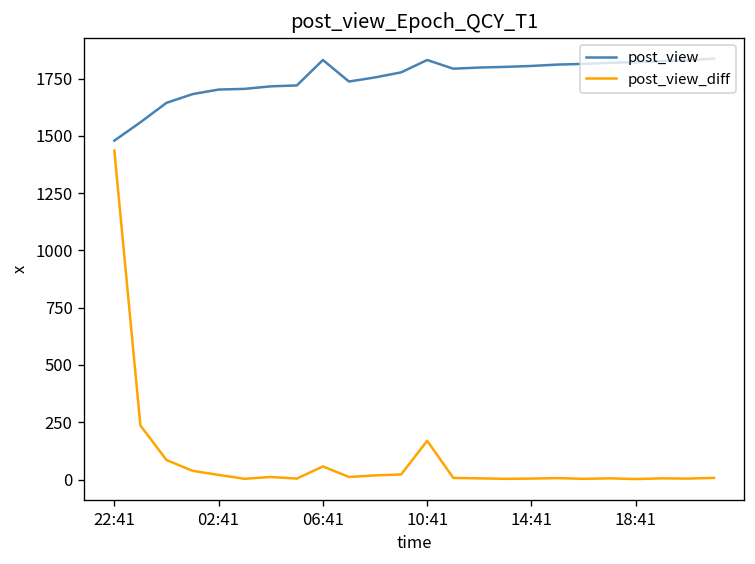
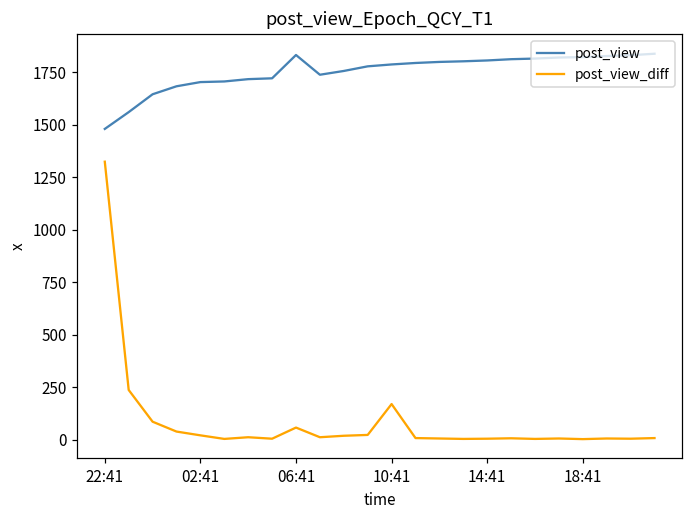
  {
    "post_view": {
      "22:41": 1480,
      "02:41": 1700,
      "06:41": 1830,
-     "10:41": 1830,
+     "10:41": 1790,
      "14:41": 1810
    },
    "post_view_diff": {
-     "22:41": 1440,
+     "22:41": 1320,
      "02:41": 20,
      "06:41": 60,
      "10:41": 170,
      "14:41": 0,
      "18:41": 0
    }
  }
